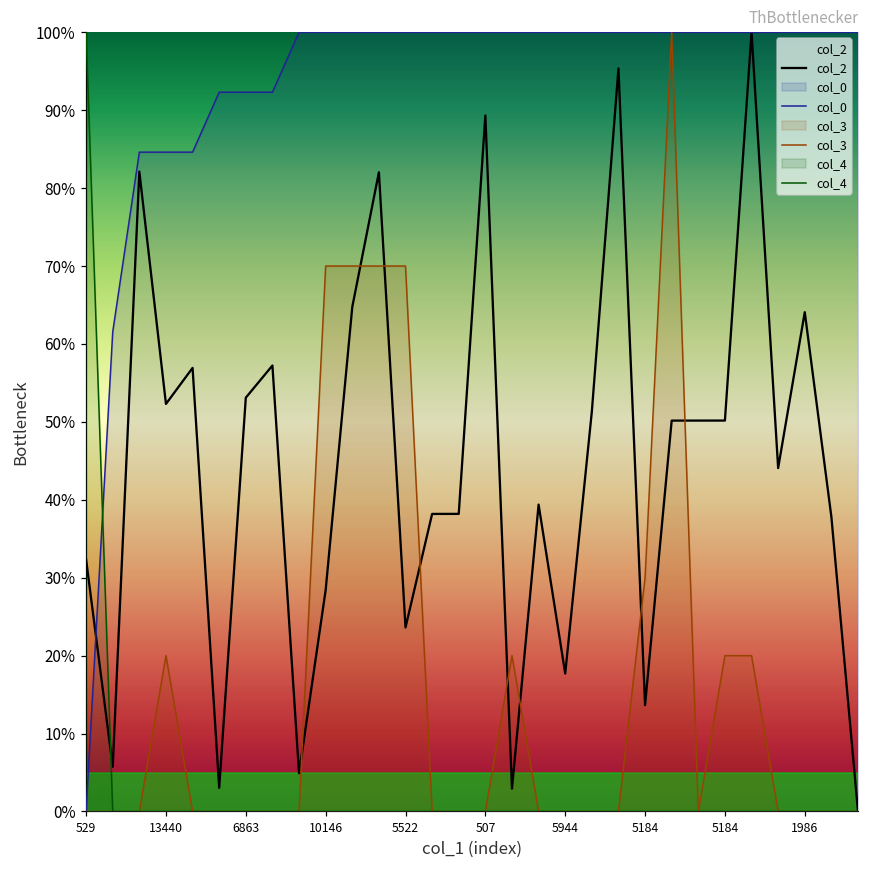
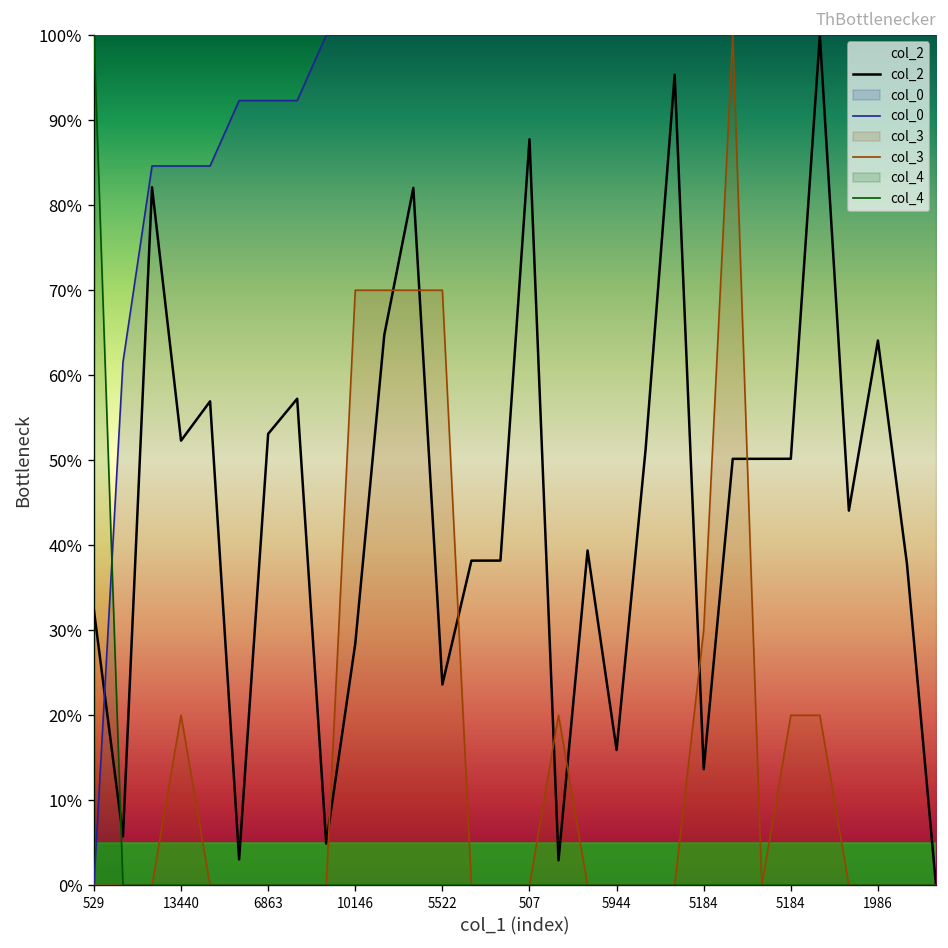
  {
    "col_2": {
      "529": "32%",
      "13440": "52%",
      "6863": "53%",
      "10146": "28%",
      "5522": "24%",
-     "507": "89%",
-     "5944": "18%",
+     "507": "88%",
+     "5944": "16%",
      "1986": "64%"
    }
  }
